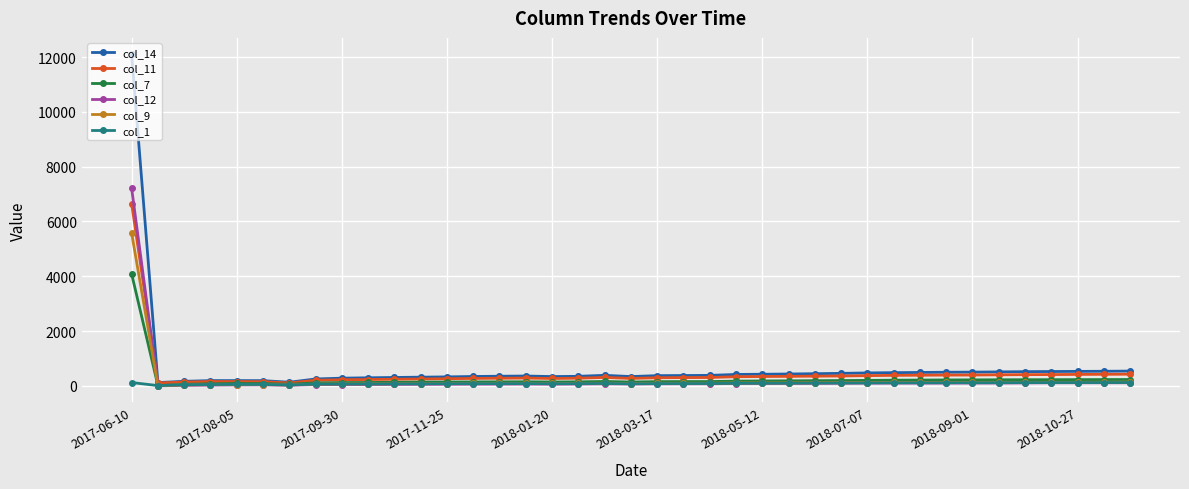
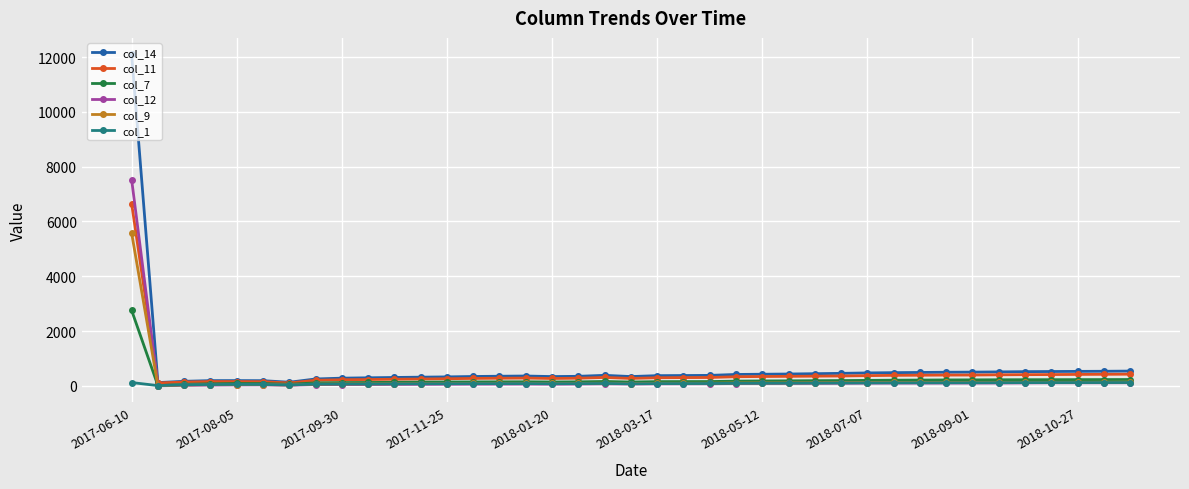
  {
    "col_7": {
-     "2017-06-10": 4100,
+     "2017-06-10": 2800,
      "2018-10-27": 200
    },
    "col_12": {
-     "2017-06-10": 7200
+     "2017-06-10": 7500
    }
  }
